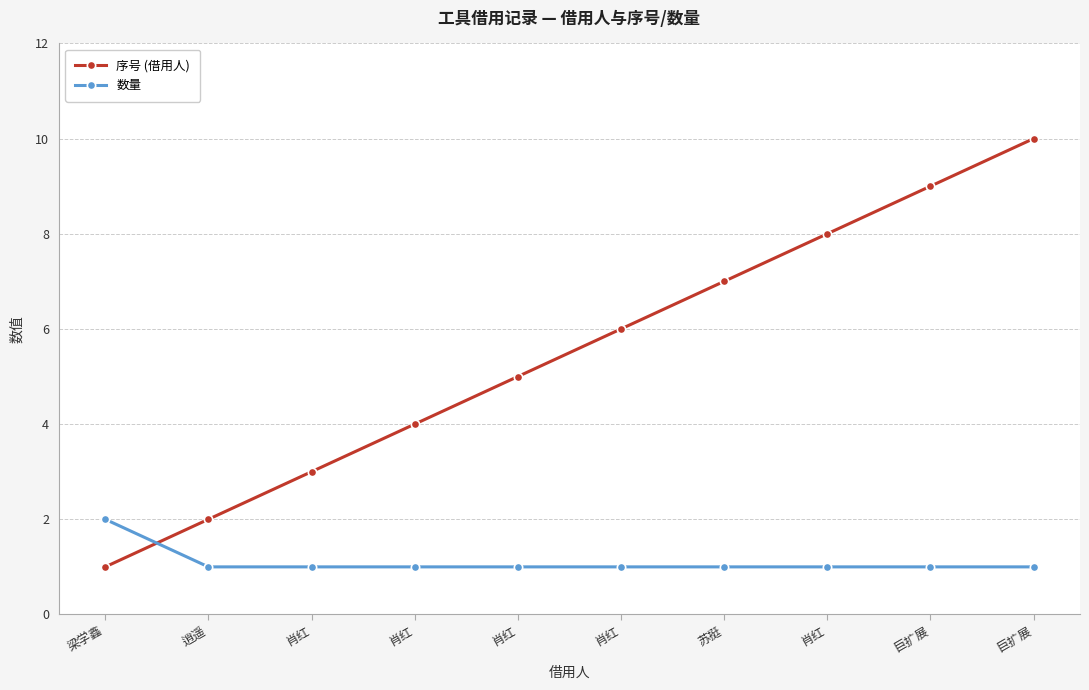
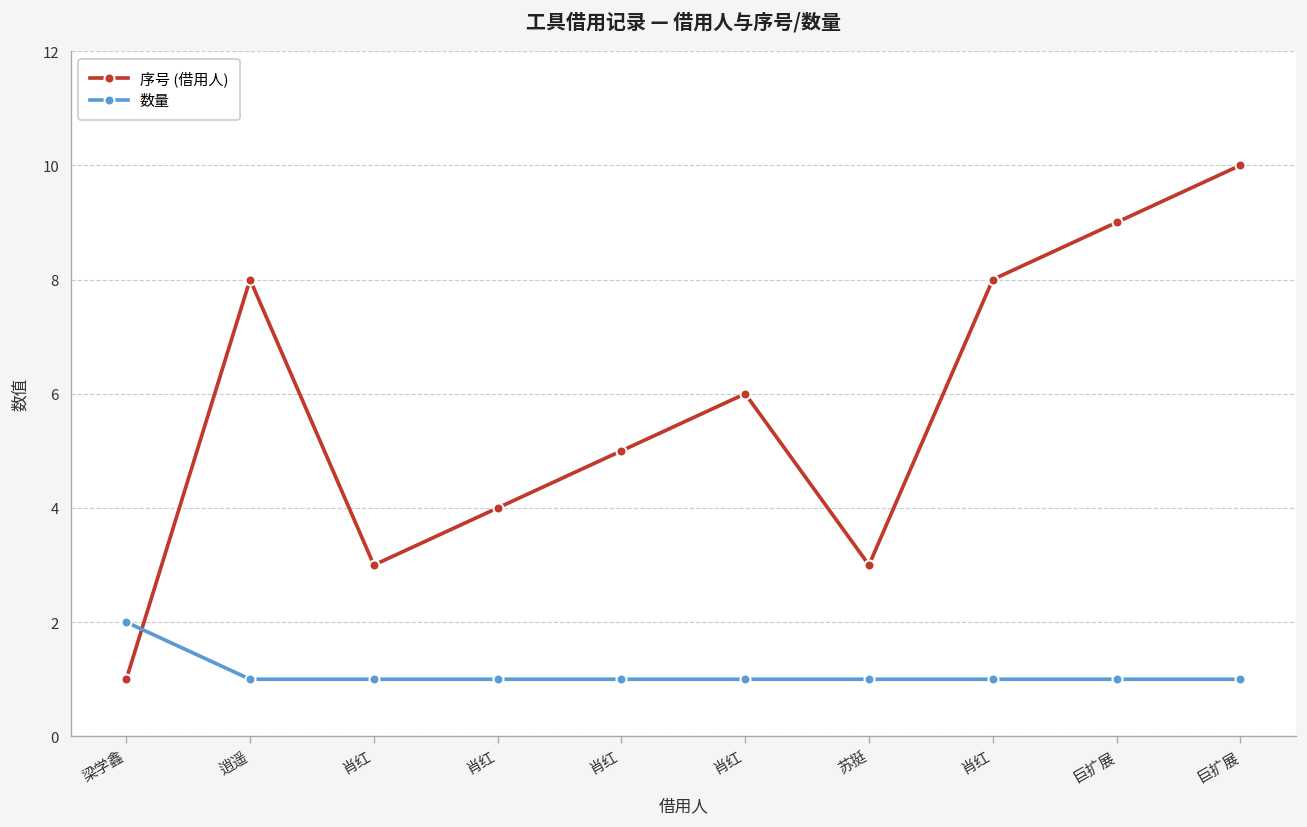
  {
    "序号 (借用人)": {
      "梁学鑫": 1,
-     "逍遥": 2,
-     "苏挺": 7
+     "逍遥": 8,
+     "苏挺": 3
    },
    "数量": {
      "梁学鑫": 2,
      "逍遥": 1,
      "苏挺": 1
    }
  }
